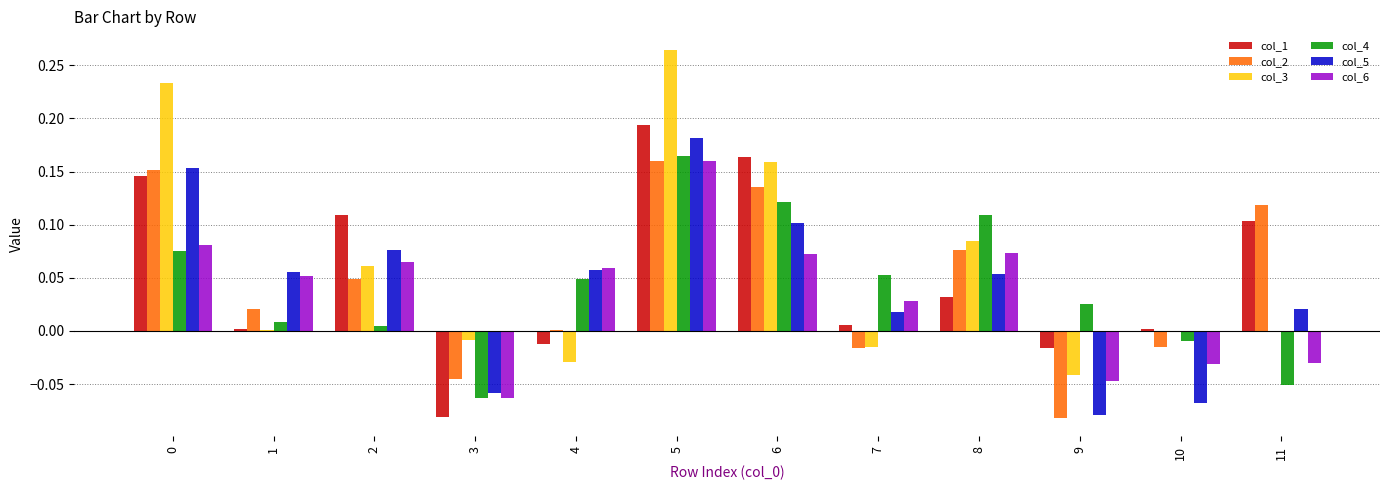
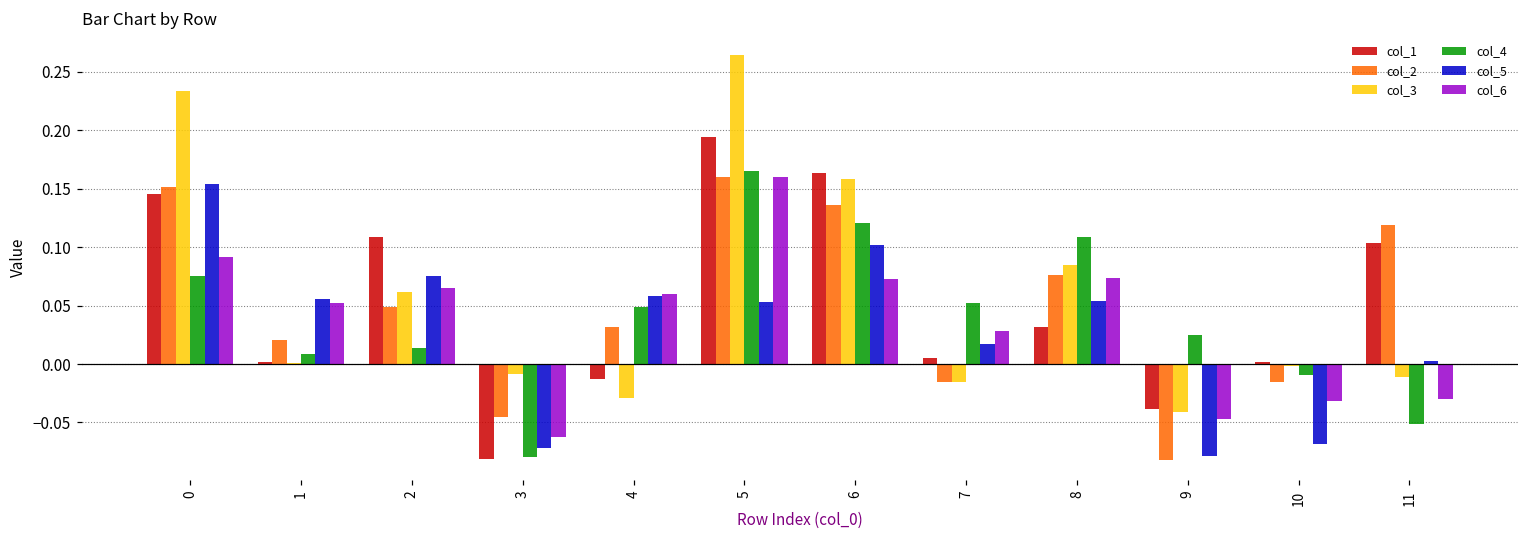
  {
    "col_1": {
      "0": 0.146,
      "2": 0.109,
      "3": -0.081,
      "4": -0.013,
      "5": 0.194,
      "6": 0.163,
      "7": 0.005,
      "8": 0.032,
-     "9": -0.016,
+     "9": -0.038,
      "11": 0.104
    },
    "col_2": {
      "0": 0.151,
      "1": 0.021,
      "2": 0.049,
      "3": -0.045,
-     "4": 0.001,
+     "4": 0.032,
      "5": 0.160,
      "6": 0.136,
      "7": -0.016,
      "8": 0.076,
      "9": -0.082,
      "10": -0.015,
      "11": 0.119
    },
    "col_3": {
      "0": 0.234,
      "2": 0.062,
      "3": -0.009,
      "4": -0.029,
      "5": 0.265,
      "6": 0.159,
      "7": -0.015,
      "8": 0.085,
      "9": -0.041,
-     "11": -0.001
+     "11": -0.011
    },
    "col_4": {
      "0": 0.076,
      "1": 0.009,
-     "2": 0.005,
-     "3": -0.063,
+     "2": 0.014,
+     "3": -0.079,
      "4": 0.049,
      "5": 0.165,
      "6": 0.121,
      "7": 0.053,
      "8": 0.109,
      "9": 0.025,
      "10": -0.009,
      "11": -0.051
    },
    "col_5": {
      "0": 0.154,
      "1": 0.055,
      "2": 0.076,
-     "3": -0.058,
+     "3": -0.072,
      "4": 0.058,
-     "5": 0.182,
+     "5": 0.053,
      "6": 0.102,
      "7": 0.017,
      "8": 0.054,
      "9": -0.079,
      "10": -0.068,
-     "11": 0.020
+     "11": 0.002
    },
    "col_6": {
-     "0": 0.081,
+     "0": 0.092,
      "1": 0.052,
      "2": 0.065,
      "3": -0.063,
      "4": 0.060,
      "5": 0.160,
      "6": 0.073,
      "7": 0.028,
      "8": 0.074,
      "9": -0.047,
      "10": -0.032,
      "11": -0.030
    }
  }
